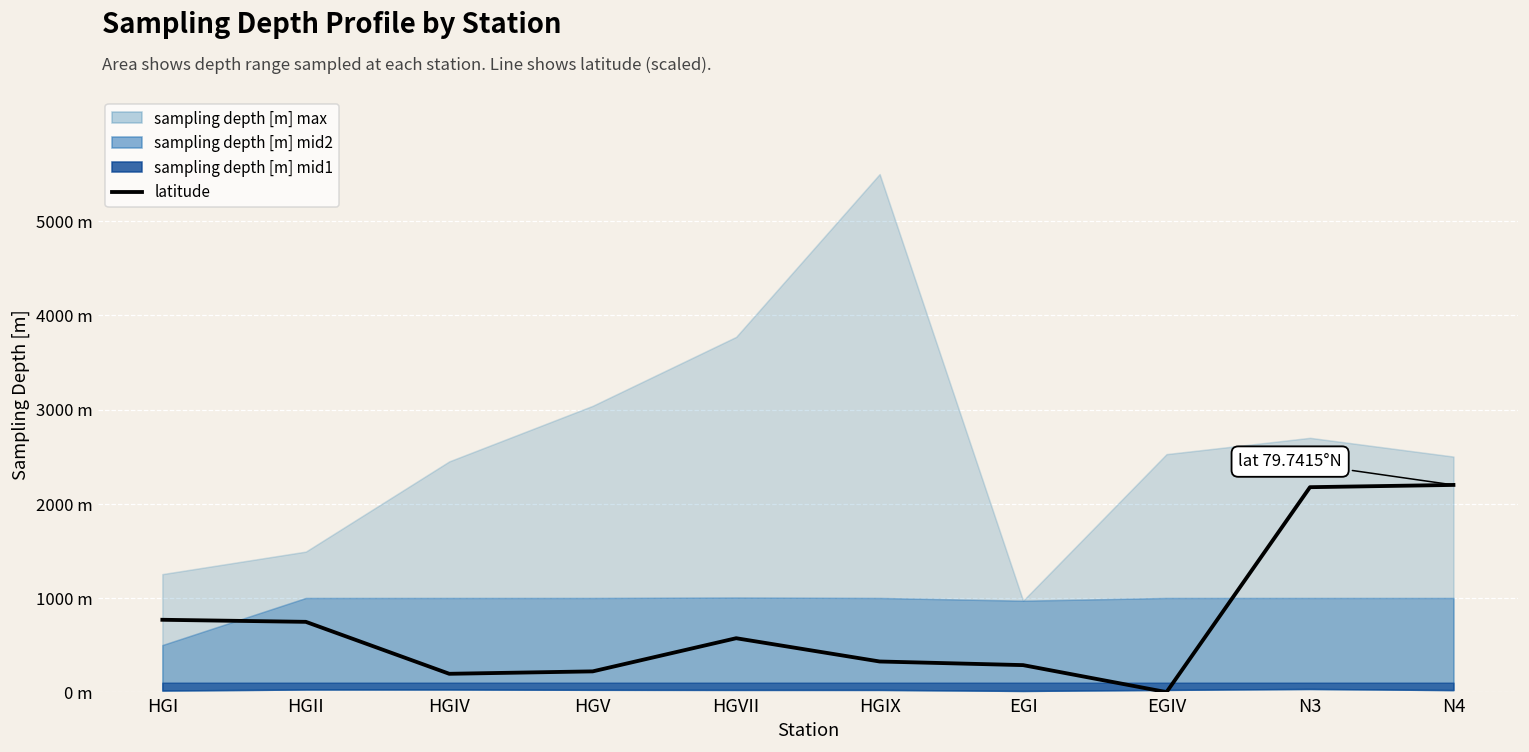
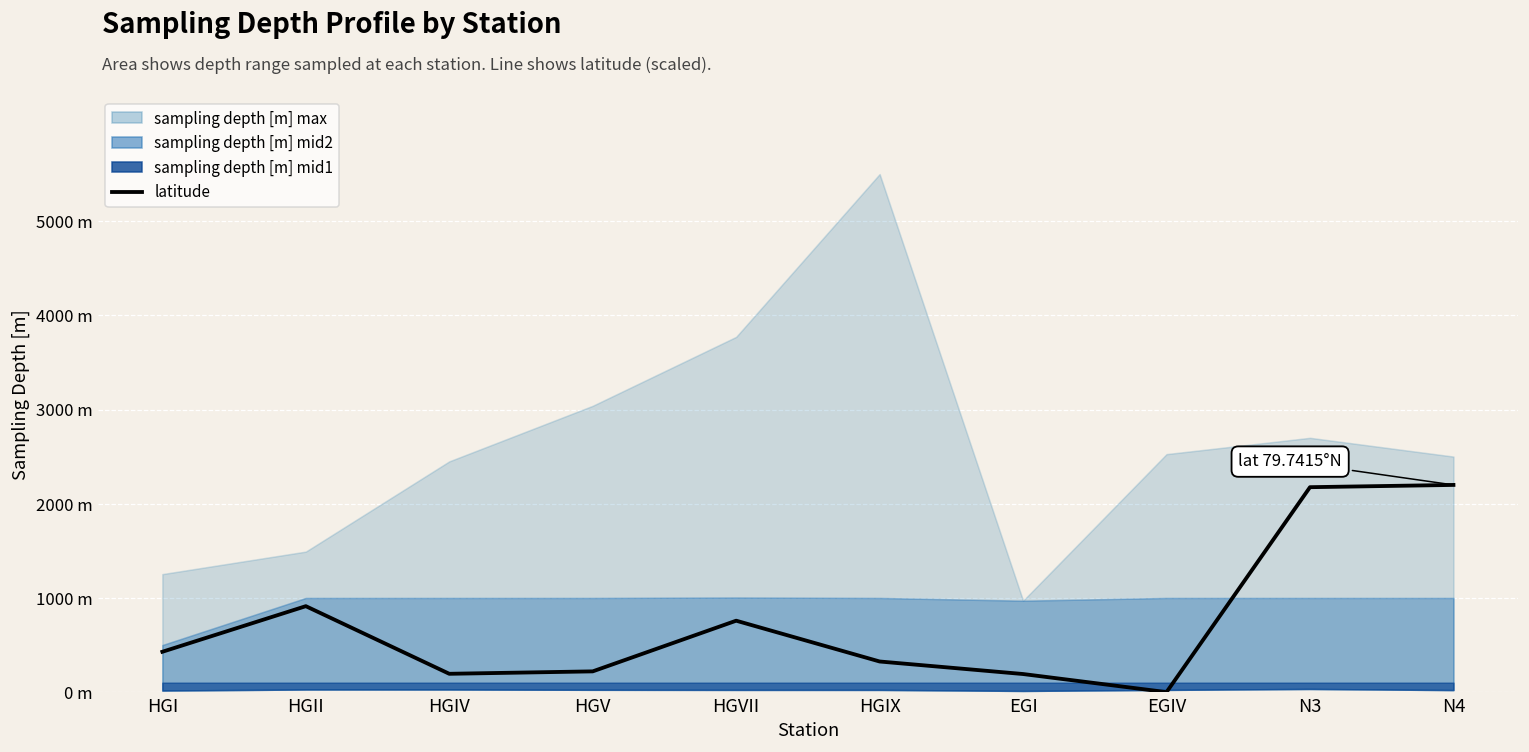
  {
    "latitude": {
-     "HGI": "800 m",
-     "HGII": "700 m",
+     "HGI": "400 m",
+     "HGII": "900 m",
      "HGIV": "200 m",
      "HGV": "200 m",
-     "HGVII": "600 m",
+     "HGVII": "800 m",
      "HGIX": "300 m",
-     "EGI": "300 m",
+     "EGI": "200 m",
      "EGIV": "0 m"
    }
  }
